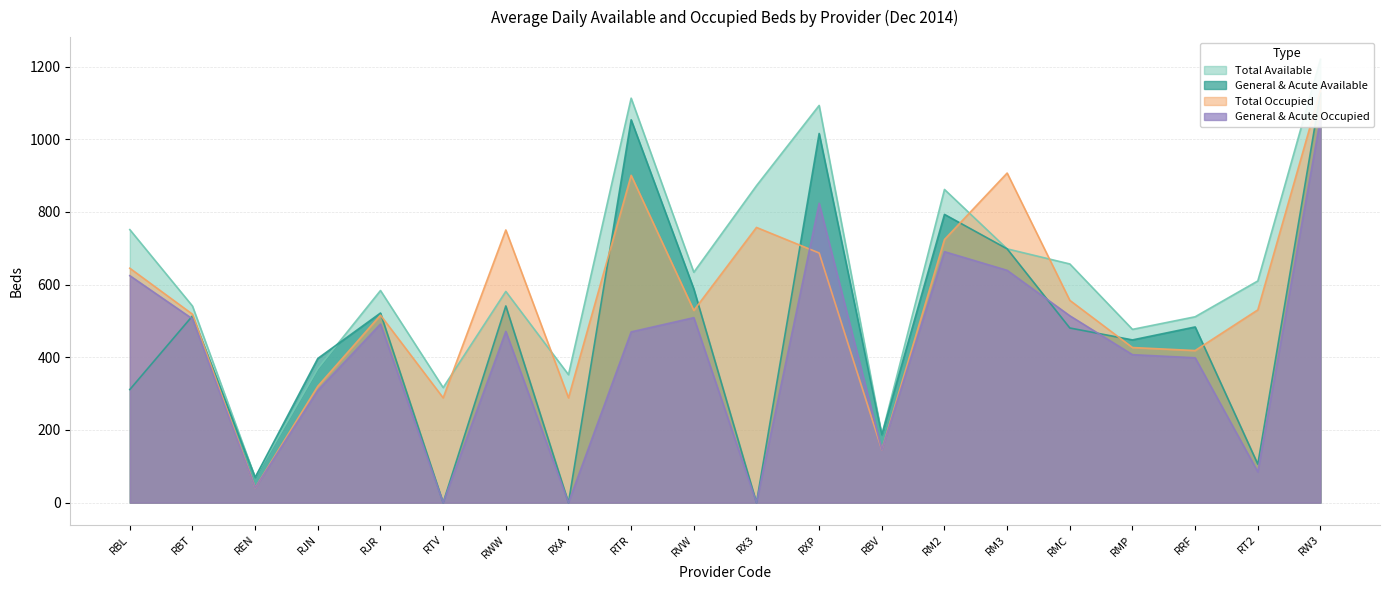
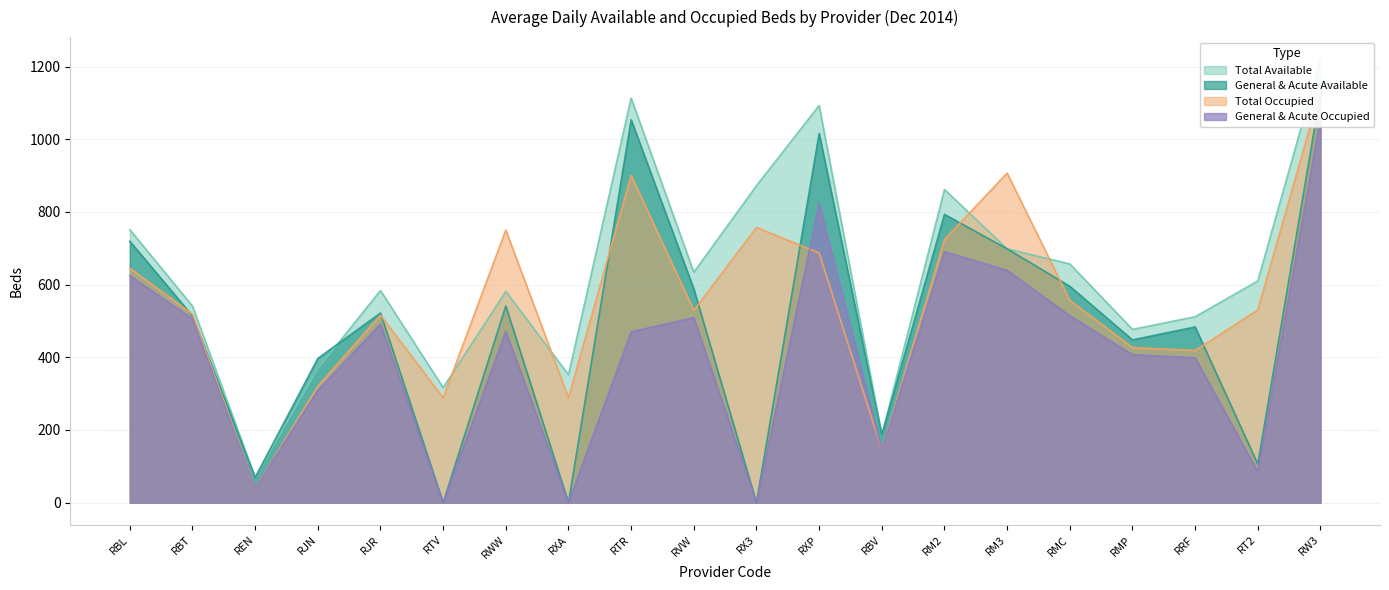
  {
    "Total Available": {
      "RBL": 750,
      "RBT": 540,
      "RJN": 370,
      "RJR": 580,
      "RTV": 320,
      "RWW": 580,
      "RXA": 350,
      "RTR": 1110,
      "RVW": 630,
      "RX3": 870,
      "RXP": 1090,
      "RM2": 860,
      "RMC": 660,
      "RMP": 480,
      "RRF": 510,
      "RT2": 610
    },
    "General & Acute Available": {
-     "RBL": 310,
+     "RBL": 720,
      "RJN": 400,
      "RWW": 540,
      "RTR": 1050,
      "RVW": 590,
      "RXP": 1020,
      "RM2": 790,
-     "RMC": 480,
+     "RMC": 600,
      "RMP": 450,
      "RRF": 480,
      "RT2": 110
    },
    "Total Occupied": {
      "RBL": 650,
      "RJN": 320,
      "RTV": 290,
      "RWW": 750,
      "RXA": 290,
      "RTR": 900,
      "RVW": 530,
      "RX3": 760,
      "RXP": 690,
      "RM2": 720,
      "RM3": 910,
      "RMC": 560,
      "RMP": 430,
      "RRF": 420,
      "RT2": 530
    },
    "General & Acute Occupied": {
      "RBL": 620,
      "RBT": 510,
      "RJN": 310,
      "RJR": 490,
      "RWW": 470,
      "RTR": 470,
      "RVW": 510,
      "RXP": 820,
      "RM2": 690,
      "RM3": 640,
      "RMC": 510,
      "RMP": 410,
      "RRF": 400,
      "RT2": 80
    }
  }
